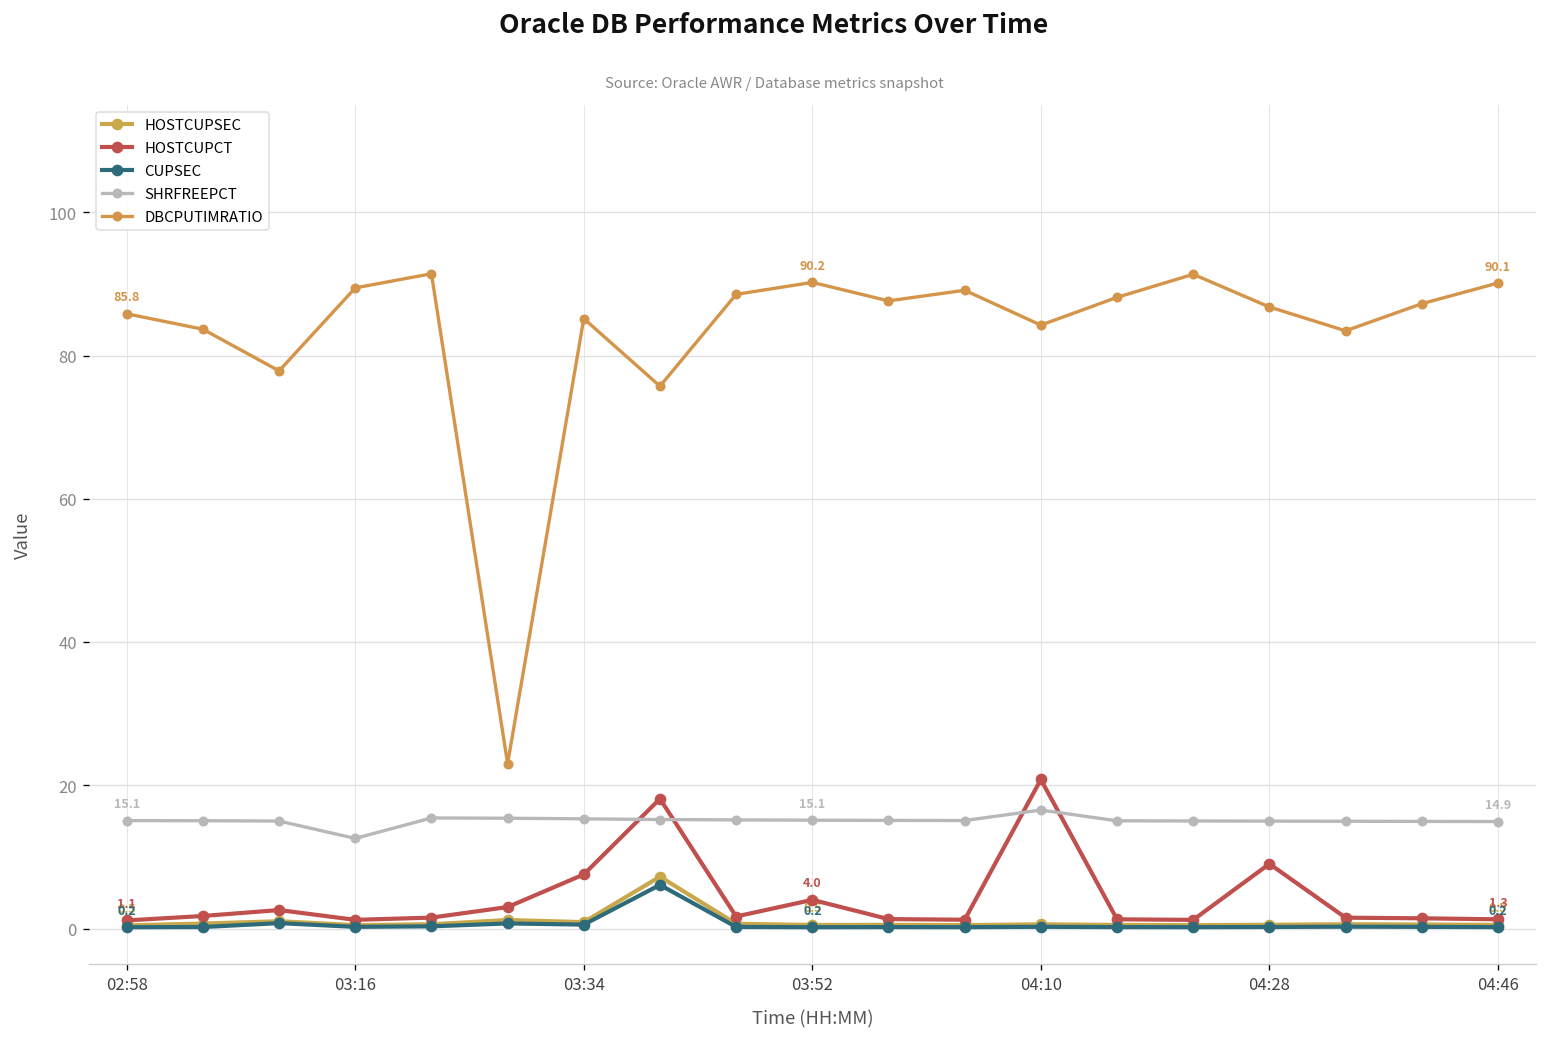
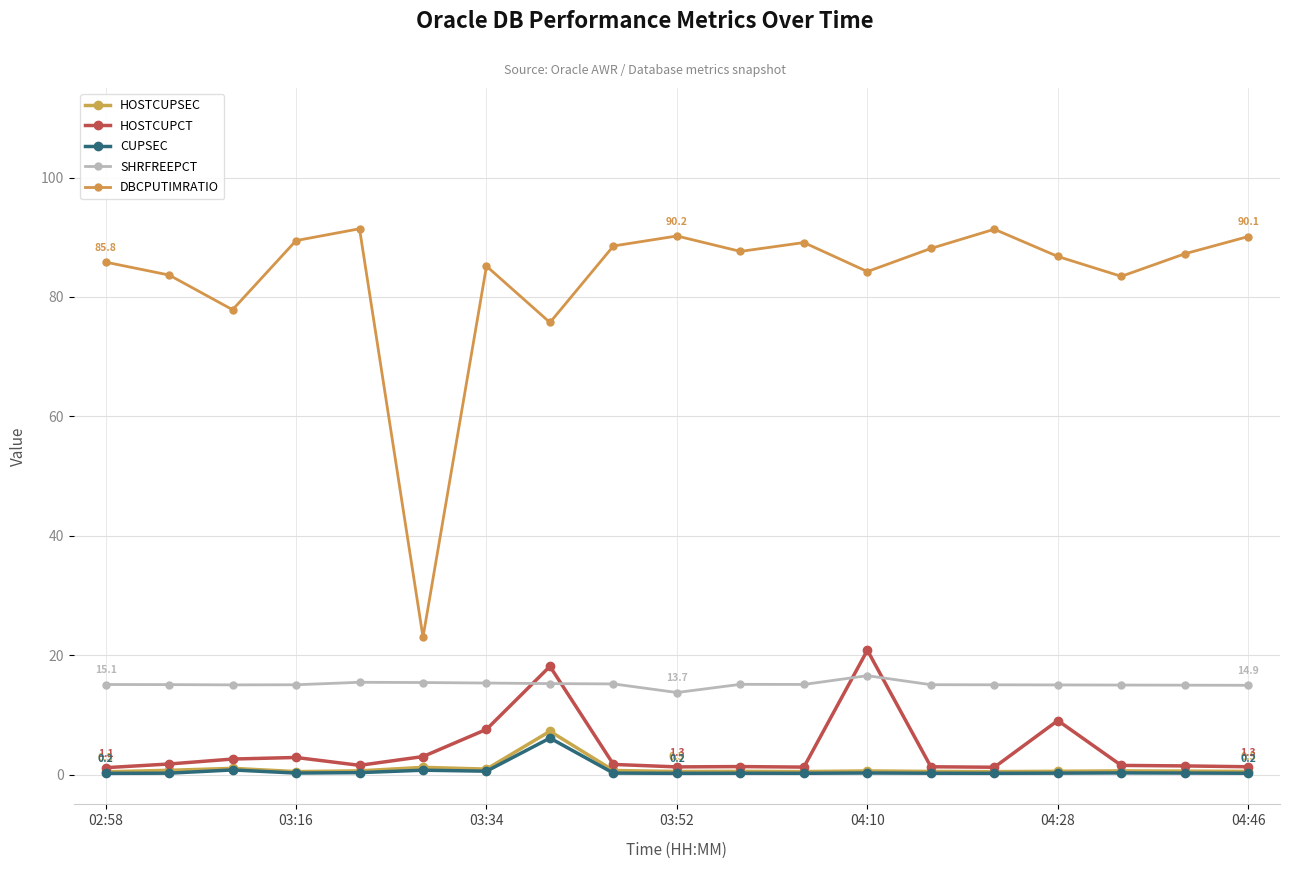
  {
    "HOSTCUPCT": {
-     "03:16": 1,
-     "03:52": 4.0
+     "03:16": 3,
+     "03:52": 1.3
    },
    "SHRFREEPCT": {
      "02:58": 15.1,
-     "03:16": 13,
-     "03:52": 15.1,
+     "03:16": 15,
+     "03:52": 13.7,
      "04:46": 14.9
    }
  }
